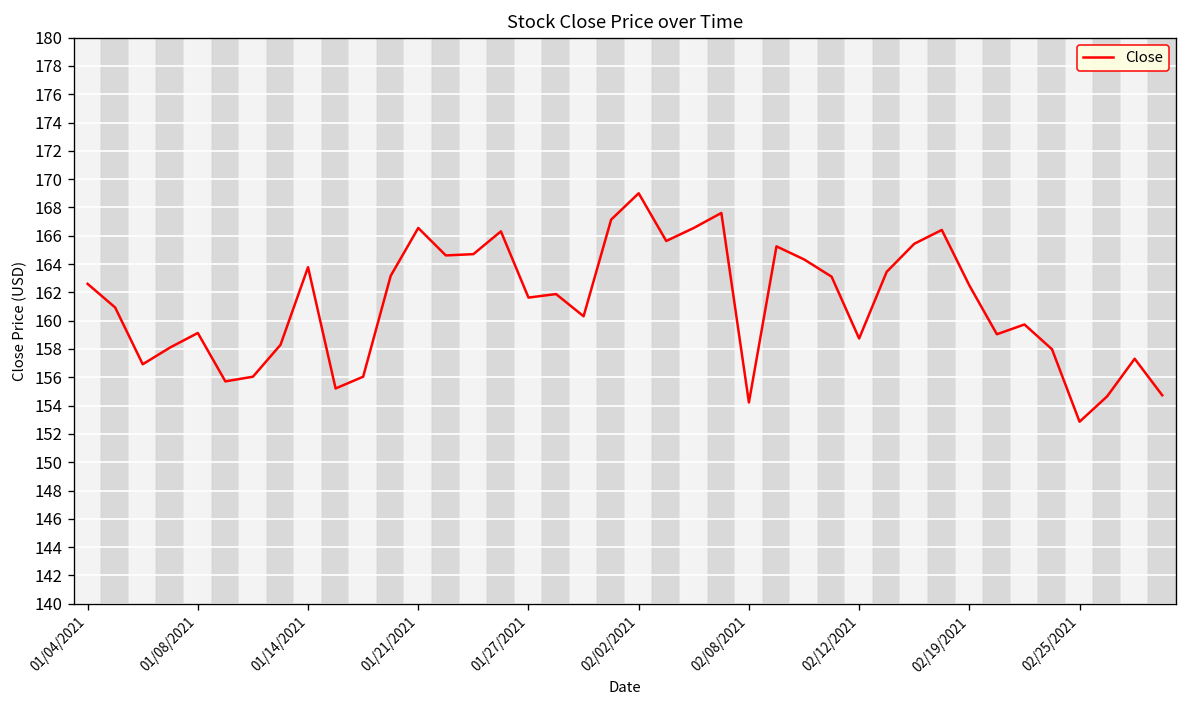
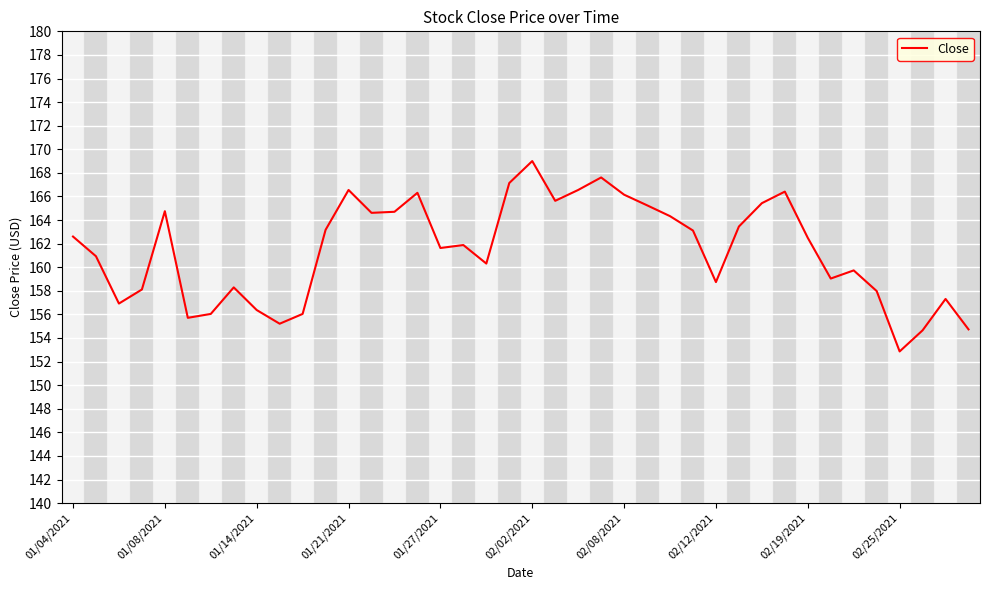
  {
    "01/04/2021": 162.6,
-   "01/08/2021": 159.1,
-   "01/14/2021": 163.8,
+   "01/08/2021": 164.8,
+   "01/14/2021": 156.4,
    "01/21/2021": 166.6,
    "01/27/2021": 161.6,
    "02/02/2021": 169.0,
-   "02/08/2021": 154.2,
+   "02/08/2021": 166.2,
    "02/12/2021": 158.7,
    "02/19/2021": 162.5,
    "02/25/2021": 152.9
  }
